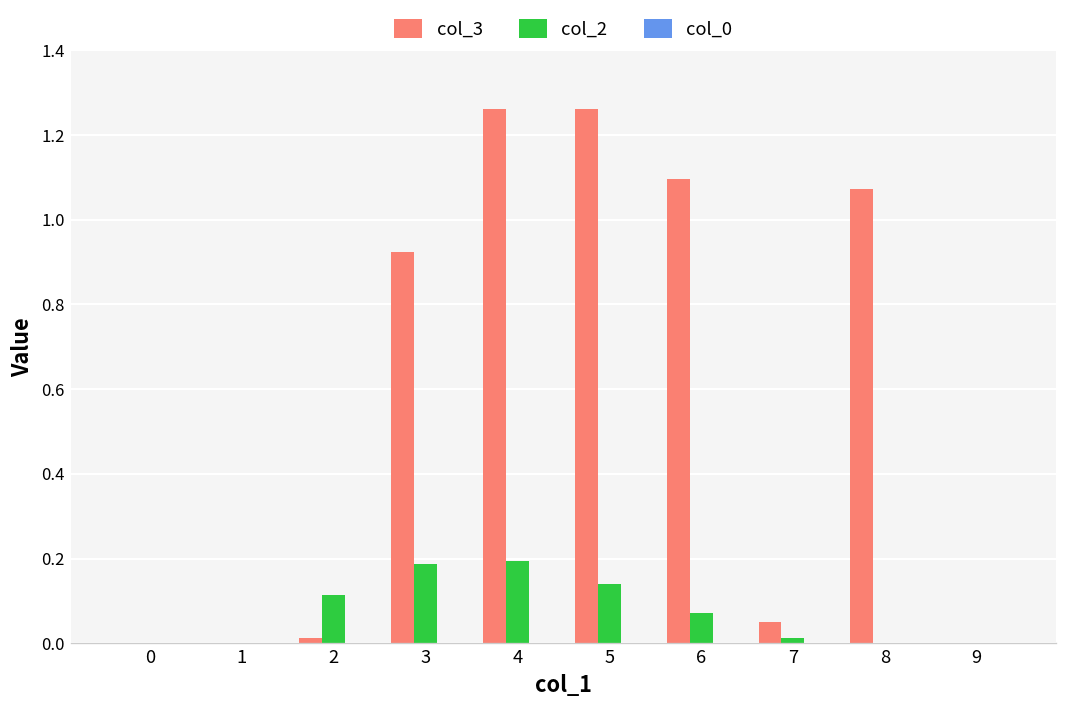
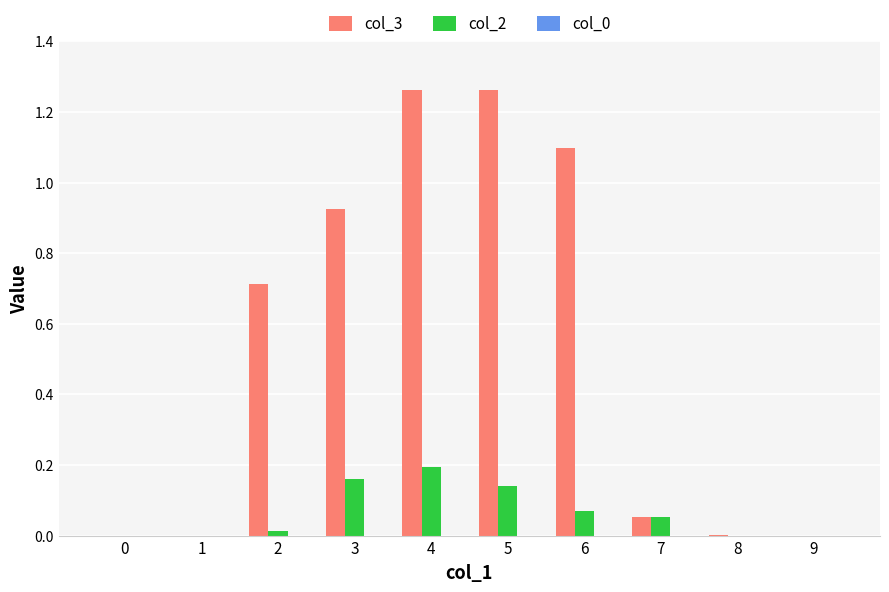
  {
    "col_3": {
      "0": 0.00,
      "1": 0.00,
-     "2": 0.01,
+     "2": 0.71,
      "3": 0.92,
      "4": 1.26,
      "5": 1.26,
      "6": 1.10,
      "7": 0.05,
-     "8": 1.07,
+     "8": 0.00,
      "9": 0.00
    },
    "col_2": {
      "0": 0.00,
      "1": 0.00,
-     "2": 0.11,
-     "3": 0.19,
+     "2": 0.01,
+     "3": 0.16,
      "4": 0.19,
      "5": 0.14,
      "6": 0.07,
-     "7": 0.01,
+     "7": 0.05,
      "8": 0.00,
      "9": 0.00
    },
    "col_0": {
      "0": 0.00,
      "1": 0.00,
      "2": 0.00,
      "3": 0.00,
      "4": 0.00,
      "5": 0.00,
      "6": 0.00,
      "7": 0.00,
      "8": 0.00,
      "9": 0.00
    }
  }
